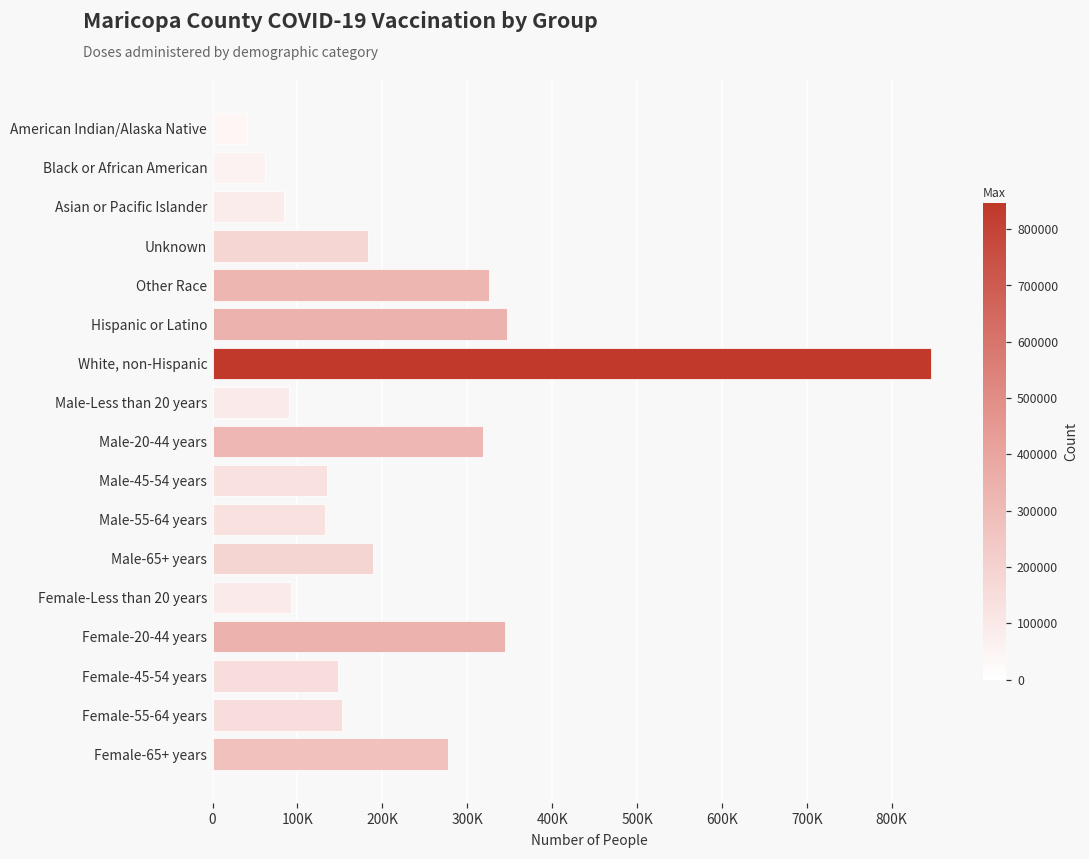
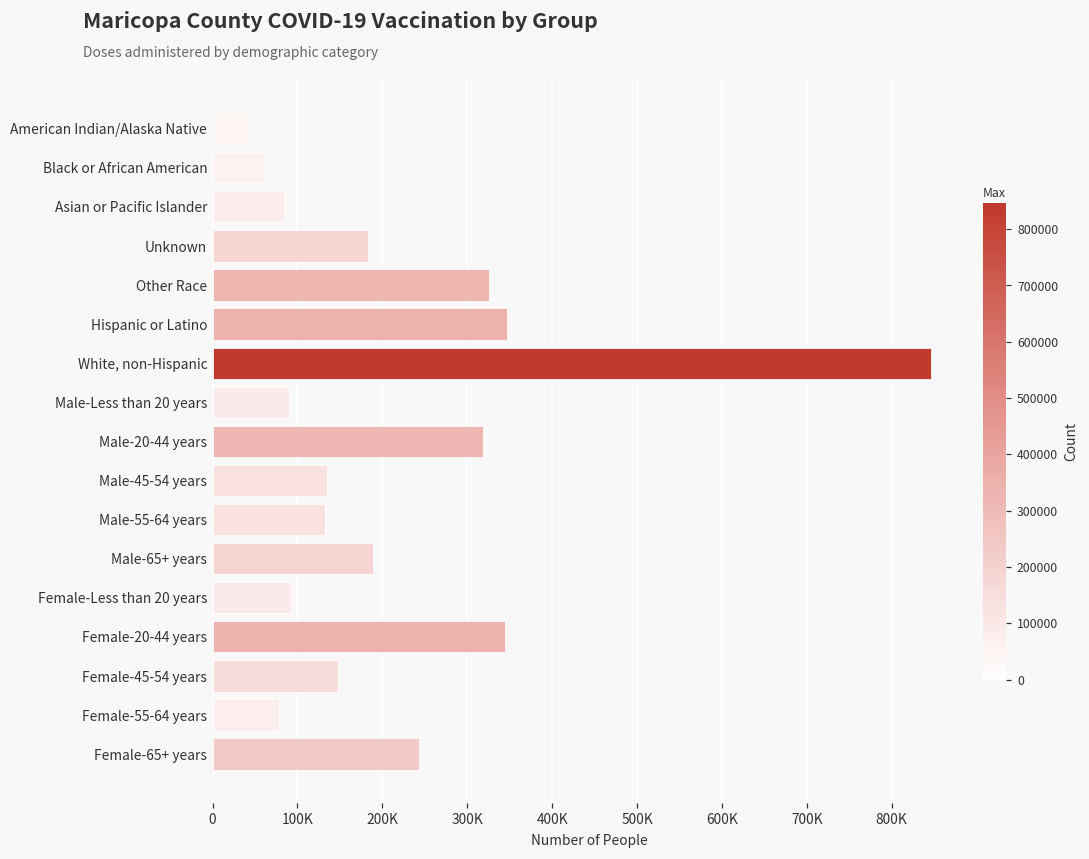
  {
    "American Indian/Alaska Native": 40000,
    "Black or African American": 60000,
    "Asian or Pacific Islander": 80000,
    "Unknown": 180000,
    "Other Race": 330000,
    "Hispanic or Latino": 350000,
    "White, non-Hispanic": 850000,
    "Male-Less than 20 years": 90000,
    "Male-20-44 years": 320000,
    "Male-45-54 years": 130000,
    "Male-55-64 years": 130000,
    "Male-65+ years": 190000,
    "Female-Less than 20 years": 90000,
    "Female-20-44 years": 340000,
    "Female-45-54 years": 150000,
-   "Female-55-64 years": 150000,
-   "Female-65+ years": 280000
+   "Female-55-64 years": 80000,
+   "Female-65+ years": 240000
  }
